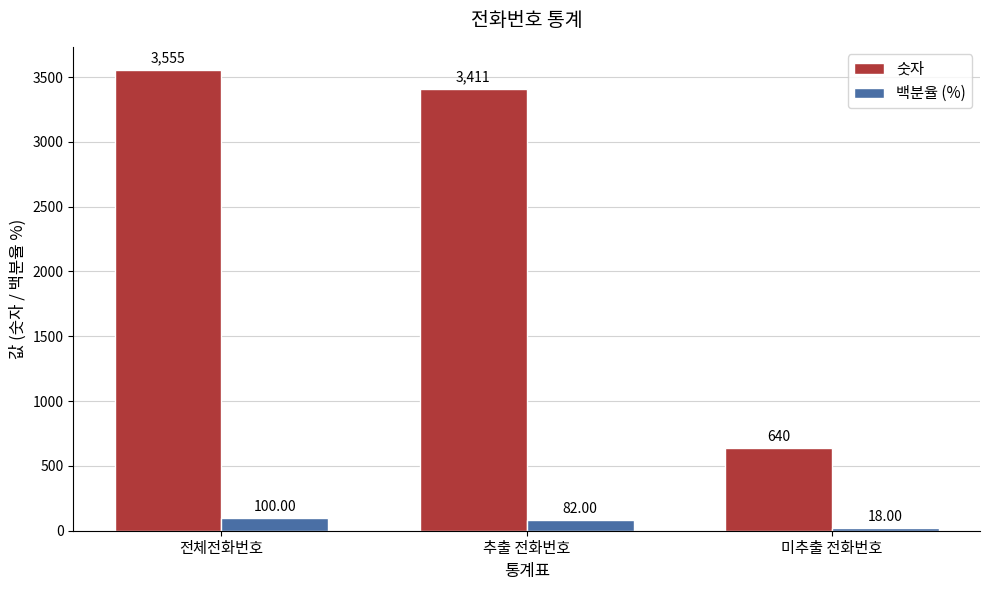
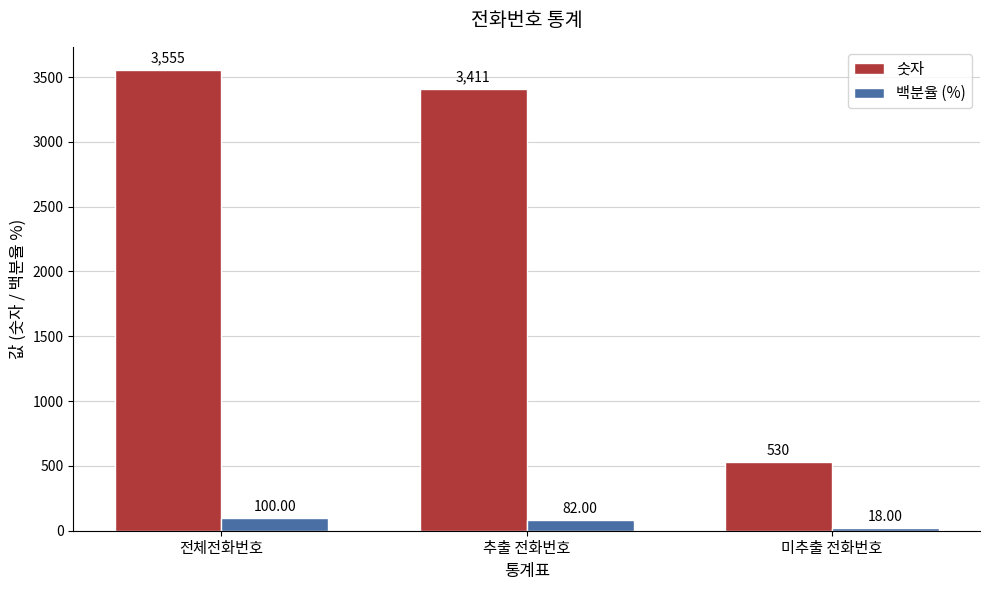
  {
    "숫자": {
      "전체전화번호": "3,555",
      "추출 전화번호": "3,411",
-     "미추출 전화번호": "640"
+     "미추출 전화번호": "530"
    },
    "백분율 (%)": {
      "전체전화번호": "100.00",
      "추출 전화번호": "82.00",
      "미추출 전화번호": "18.00"
    }
  }
